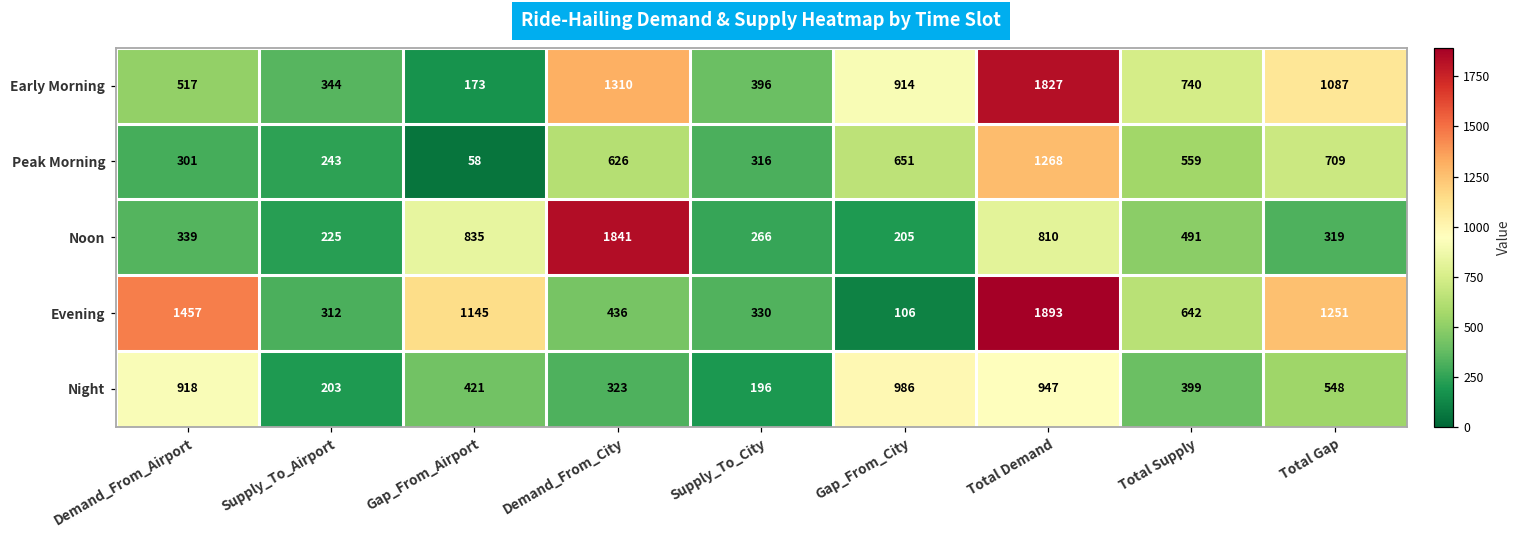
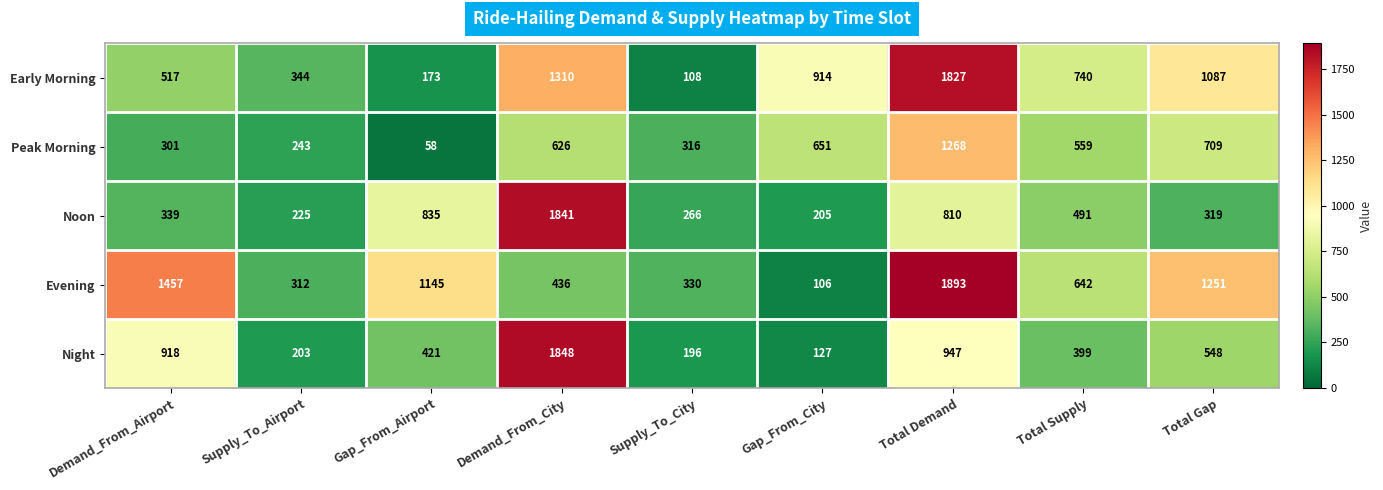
  {
    "Early Morning": {
      "Demand_From_Airport": 517,
      "Supply_To_Airport": 344,
      "Gap_From_Airport": 173,
      "Demand_From_City": 1310,
-     "Supply_To_City": 396,
+     "Supply_To_City": 108,
      "Gap_From_City": 914,
      "Total Demand": 1827,
      "Total Supply": 740,
      "Total Gap": 1087
    },
    "Peak Morning": {
      "Demand_From_Airport": 301,
      "Supply_To_Airport": 243,
      "Gap_From_Airport": 58,
      "Demand_From_City": 626,
      "Supply_To_City": 316,
      "Gap_From_City": 651,
      "Total Demand": 1268,
      "Total Supply": 559,
      "Total Gap": 709
    },
    "Noon": {
      "Demand_From_Airport": 339,
      "Supply_To_Airport": 225,
      "Gap_From_Airport": 835,
      "Demand_From_City": 1841,
      "Supply_To_City": 266,
      "Gap_From_City": 205,
      "Total Demand": 810,
      "Total Supply": 491,
      "Total Gap": 319
    },
    "Evening": {
      "Demand_From_Airport": 1457,
      "Supply_To_Airport": 312,
      "Gap_From_Airport": 1145,
      "Demand_From_City": 436,
      "Supply_To_City": 330,
      "Gap_From_City": 106,
      "Total Demand": 1893,
      "Total Supply": 642,
      "Total Gap": 1251
    },
    "Night": {
      "Demand_From_Airport": 918,
      "Supply_To_Airport": 203,
      "Gap_From_Airport": 421,
-     "Demand_From_City": 323,
+     "Demand_From_City": 1848,
      "Supply_To_City": 196,
-     "Gap_From_City": 986,
+     "Gap_From_City": 127,
      "Total Demand": 947,
      "Total Supply": 399,
      "Total Gap": 548
    }
  }
